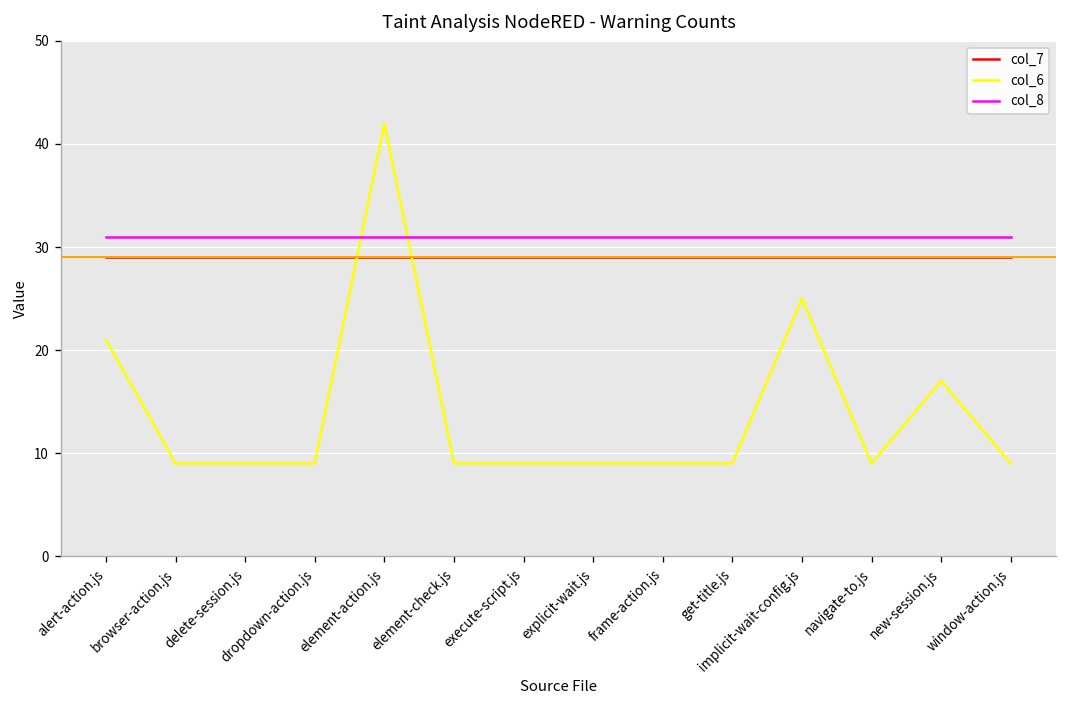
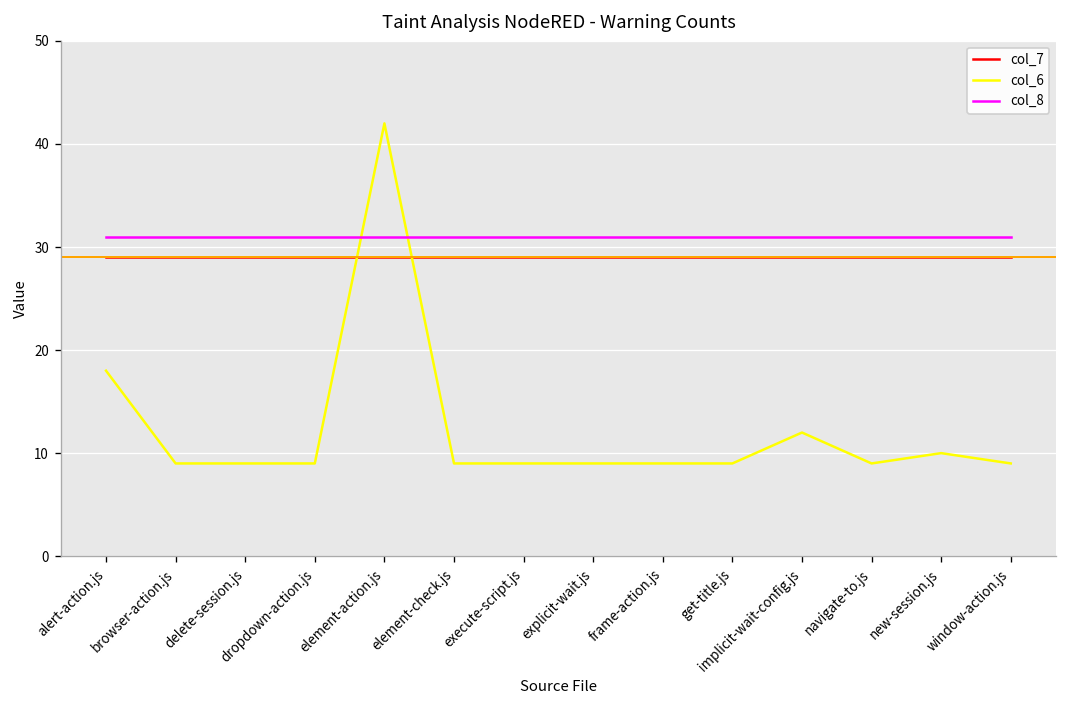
  {
    "col_7": {
      "alert-action.js": 29,
      "browser-action.js": 29,
      "delete-session.js": 29,
      "dropdown-action.js": 29,
      "element-action.js": 29,
      "element-check.js": 29,
      "execute-script.js": 29,
      "explicit-wait.js": 29,
      "frame-action.js": 29,
      "get-title.js": 29,
      "implicit-wait-config.js": 29,
      "navigate-to.js": 29,
      "new-session.js": 29,
      "window-action.js": 29
    },
    "col_6": {
-     "alert-action.js": 21,
+     "alert-action.js": 18,
      "browser-action.js": 9,
      "delete-session.js": 9,
      "dropdown-action.js": 9,
      "element-action.js": 42,
      "element-check.js": 9,
      "execute-script.js": 9,
      "explicit-wait.js": 9,
      "frame-action.js": 9,
      "get-title.js": 9,
-     "implicit-wait-config.js": 25,
+     "implicit-wait-config.js": 12,
      "navigate-to.js": 9,
-     "new-session.js": 17,
+     "new-session.js": 10,
      "window-action.js": 9
    },
    "col_8": {
      "alert-action.js": 31,
      "browser-action.js": 31,
      "delete-session.js": 31,
      "dropdown-action.js": 31,
      "element-action.js": 31,
      "element-check.js": 31,
      "execute-script.js": 31,
      "explicit-wait.js": 31,
      "frame-action.js": 31,
      "get-title.js": 31,
      "implicit-wait-config.js": 31,
      "navigate-to.js": 31,
      "new-session.js": 31,
      "window-action.js": 31
    }
  }
